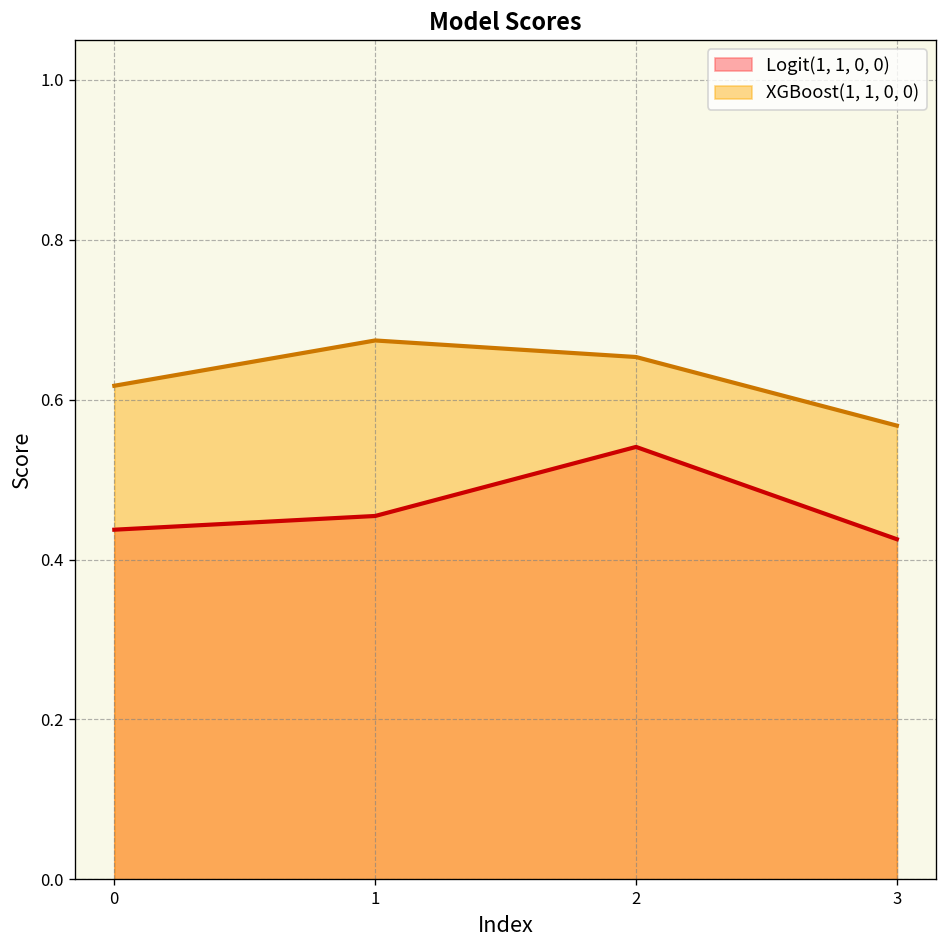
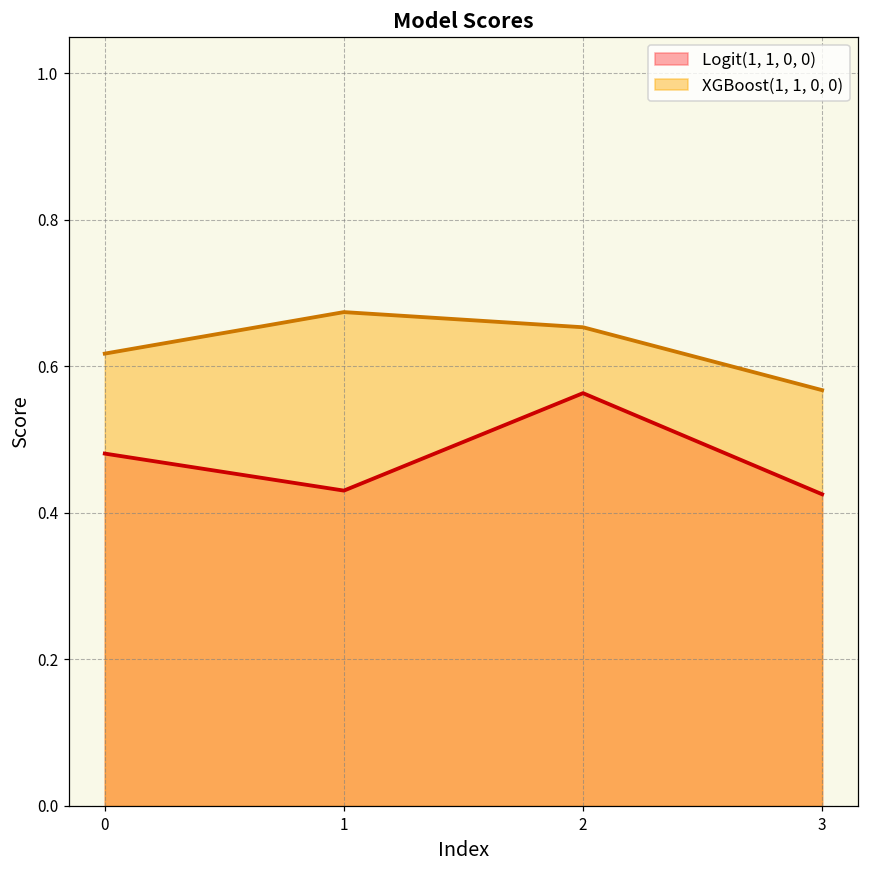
  {
    "Logit(1, 1, 0, 0)": {
-     "0": 0.44,
-     "1": 0.45,
-     "2": 0.54,
+     "0": 0.48,
+     "1": 0.43,
+     "2": 0.56,
      "3": 0.43
    },
    "XGBoost(1, 1, 0, 0)": {
      "0": 0.62,
      "1": 0.67,
      "2": 0.65,
      "3": 0.57
    }
  }
